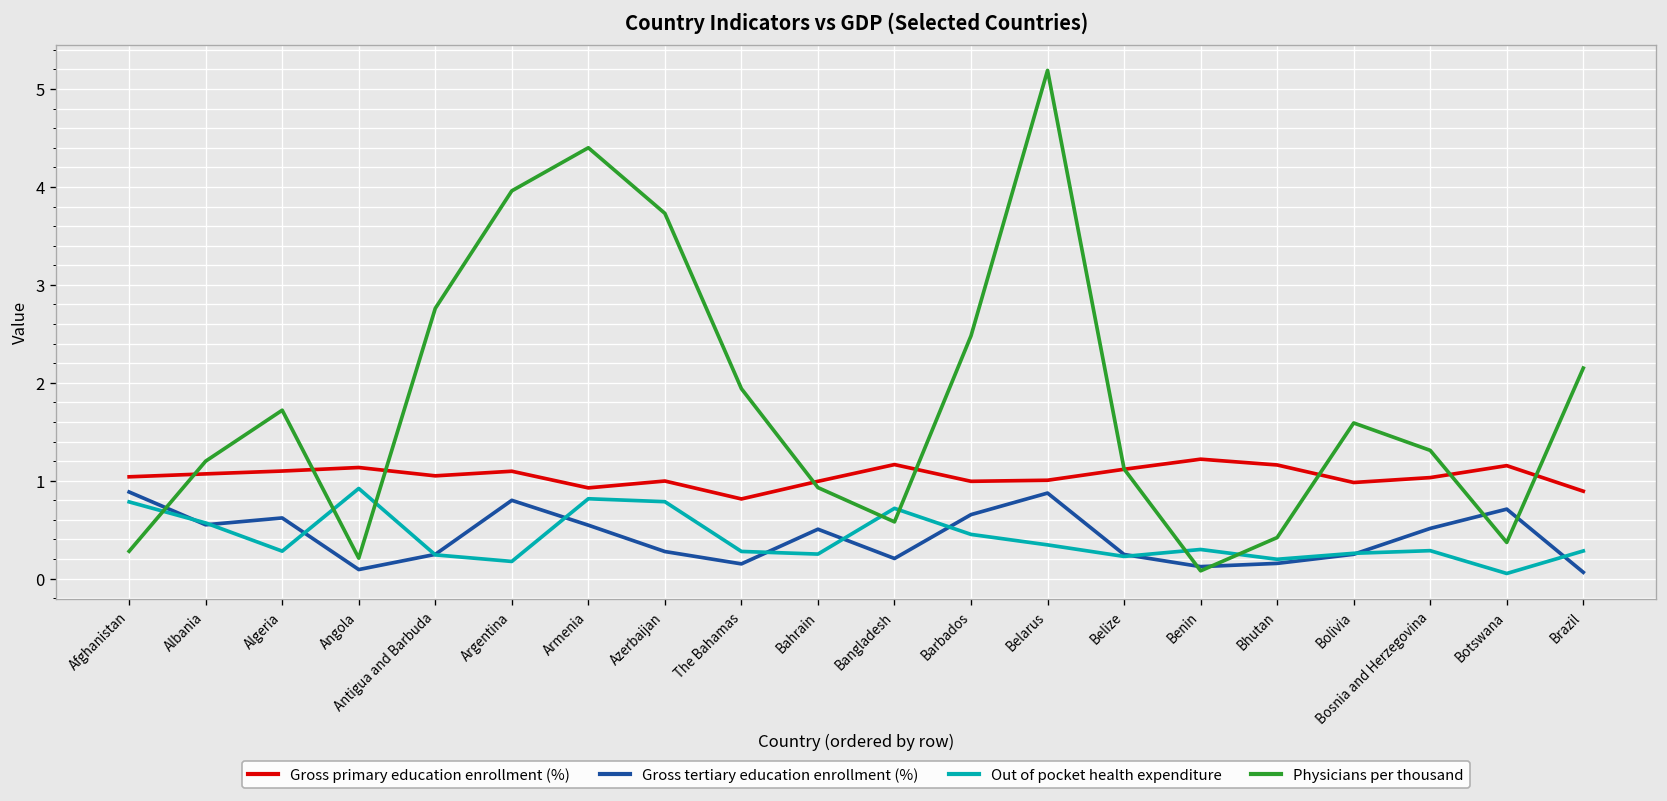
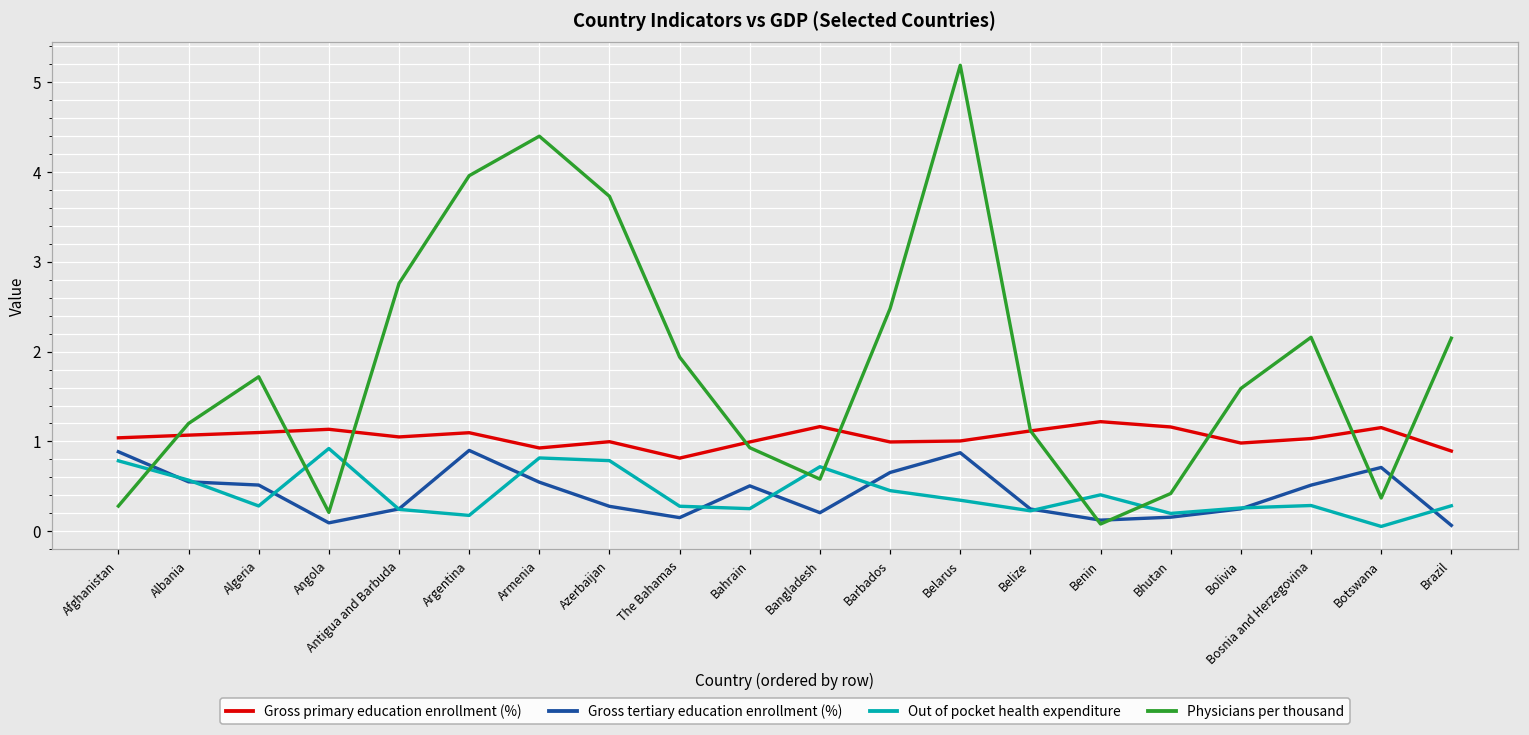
  {
    "Gross primary education enrollment (%)": {
      "Afghanistan": 1.0,
      "Albania": 1.1,
      "Algeria": 1.1,
      "Angola": 1.1,
      "Antigua and Barbuda": 1.1,
      "Argentina": 1.1,
      "Armenia": 0.9,
      "Azerbaijan": 1.0,
      "The Bahamas": 0.8,
      "Bahrain": 1.0,
      "Bangladesh": 1.2,
      "Barbados": 1.0,
      "Belarus": 1.0,
      "Benin": 1.2,
      "Bhutan": 1.2,
      "Bolivia": 1.0,
      "Bosnia and Herzegovina": 1.0,
      "Botswana": 1.2,
      "Brazil": 0.9
    },
    "Gross tertiary education enrollment (%)": {
      "Afghanistan": 0.9,
-     "Algeria": 0.6,
+     "Algeria": 0.5,
      "Angola": 0.1,
-     "Argentina": 0.8,
+     "Argentina": 0.9,
      "Armenia": 0.5,
      "Azerbaijan": 0.3,
      "The Bahamas": 0.2,
      "Bahrain": 0.5,
      "Bangladesh": 0.2,
      "Barbados": 0.7,
      "Belarus": 0.9,
      "Benin": 0.1,
      "Bhutan": 0.2,
      "Bosnia and Herzegovina": 0.5,
      "Botswana": 0.7,
      "Brazil": 0.1
    },
    "Out of pocket health expenditure": {
      "Afghanistan": 0.8,
      "Algeria": 0.3,
      "Angola": 0.9,
      "Argentina": 0.2,
      "Armenia": 0.8,
      "Azerbaijan": 0.8,
      "The Bahamas": 0.3,
      "Bahrain": 0.3,
      "Bangladesh": 0.7,
      "Barbados": 0.5,
      "Belarus": 0.3,
-     "Benin": 0.3,
+     "Benin": 0.4,
      "Bhutan": 0.2,
      "Bosnia and Herzegovina": 0.3,
      "Botswana": 0.1,
      "Brazil": 0.3
    },
    "Physicians per thousand": {
      "Afghanistan": 0.3,
      "Albania": 1.2,
      "Algeria": 1.7,
      "Angola": 0.2,
      "Antigua and Barbuda": 2.8,
      "Argentina": 4.0,
      "Armenia": 4.4,
      "Azerbaijan": 3.7,
      "The Bahamas": 1.9,
      "Bahrain": 0.9,
      "Bangladesh": 0.6,
      "Barbados": 2.5,
      "Belarus": 5.2,
      "Benin": 0.1,
      "Bhutan": 0.4,
      "Bolivia": 1.6,
-     "Bosnia and Herzegovina": 1.3,
+     "Bosnia and Herzegovina": 2.2,
      "Botswana": 0.4,
      "Brazil": 2.2
    }
  }
